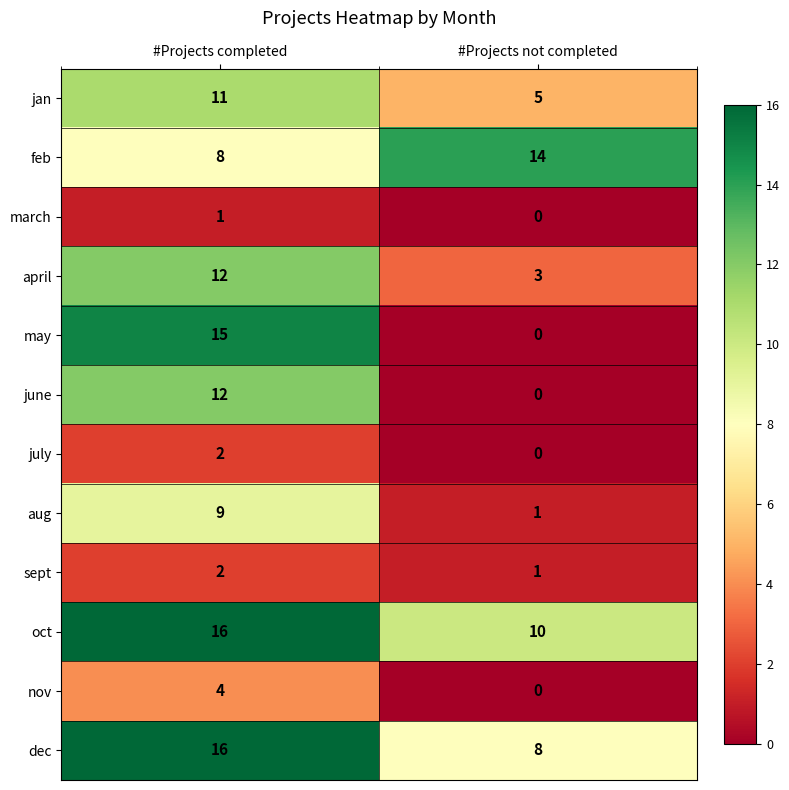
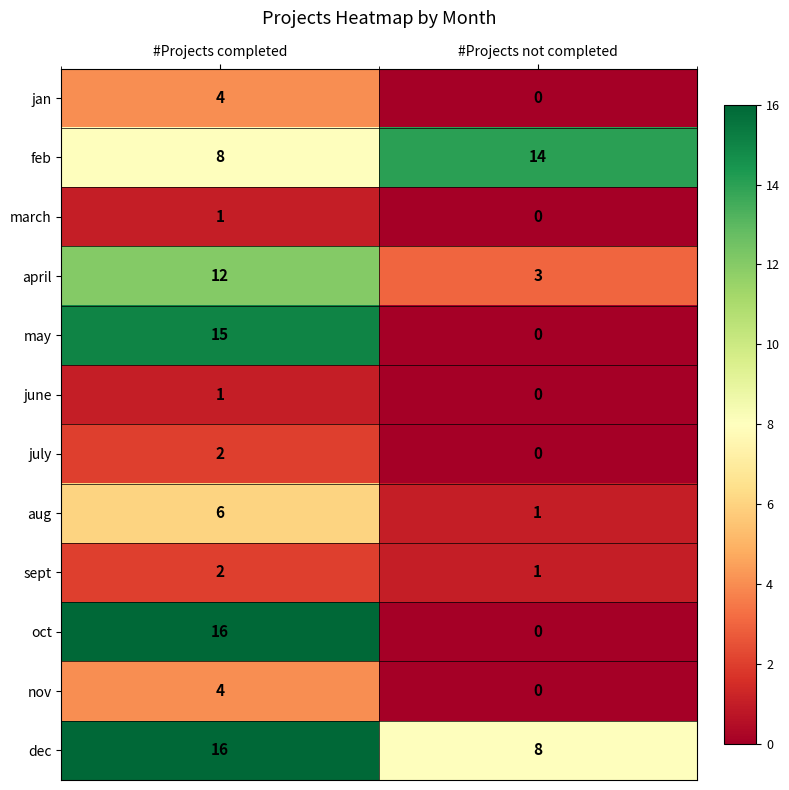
  {
    "jan": {
-     "#Projects completed": 11,
-     "#Projects not completed": 5
+     "#Projects completed": 4,
+     "#Projects not completed": 0
    },
    "feb": {
      "#Projects completed": 8,
      "#Projects not completed": 14
    },
    "march": {
      "#Projects completed": 1,
      "#Projects not completed": 0
    },
    "april": {
      "#Projects completed": 12,
      "#Projects not completed": 3
    },
    "may": {
      "#Projects completed": 15,
      "#Projects not completed": 0
    },
    "june": {
-     "#Projects completed": 12,
+     "#Projects completed": 1,
      "#Projects not completed": 0
    },
    "july": {
      "#Projects completed": 2,
      "#Projects not completed": 0
    },
    "aug": {
-     "#Projects completed": 9,
+     "#Projects completed": 6,
      "#Projects not completed": 1
    },
    "sept": {
      "#Projects completed": 2,
      "#Projects not completed": 1
    },
    "oct": {
      "#Projects completed": 16,
-     "#Projects not completed": 10
+     "#Projects not completed": 0
    },
    "nov": {
      "#Projects completed": 4,
      "#Projects not completed": 0
    },
    "dec": {
      "#Projects completed": 16,
      "#Projects not completed": 8
    }
  }
